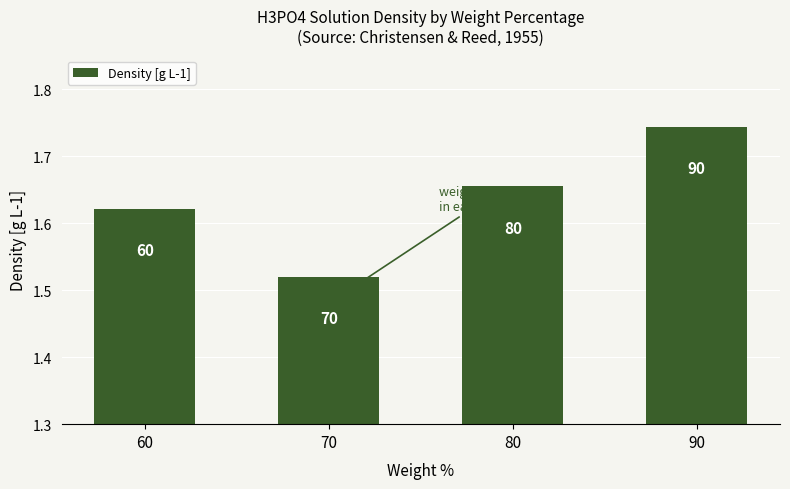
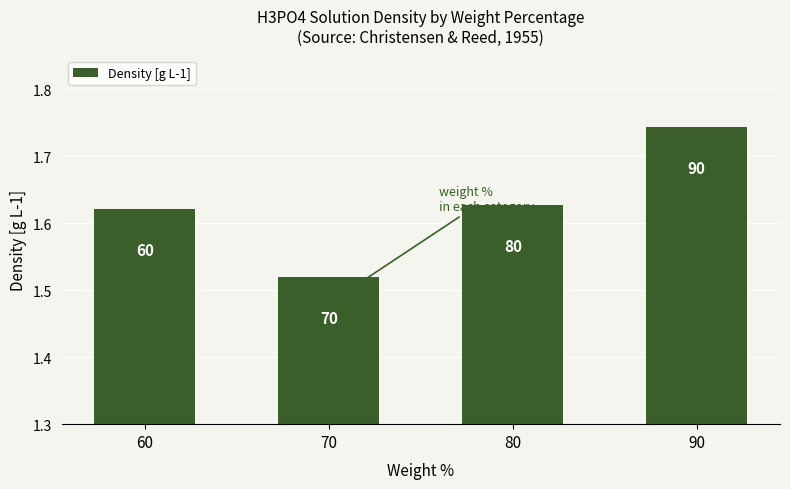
  {
-   "80": 1.65
+   "80": 1.63
  }
